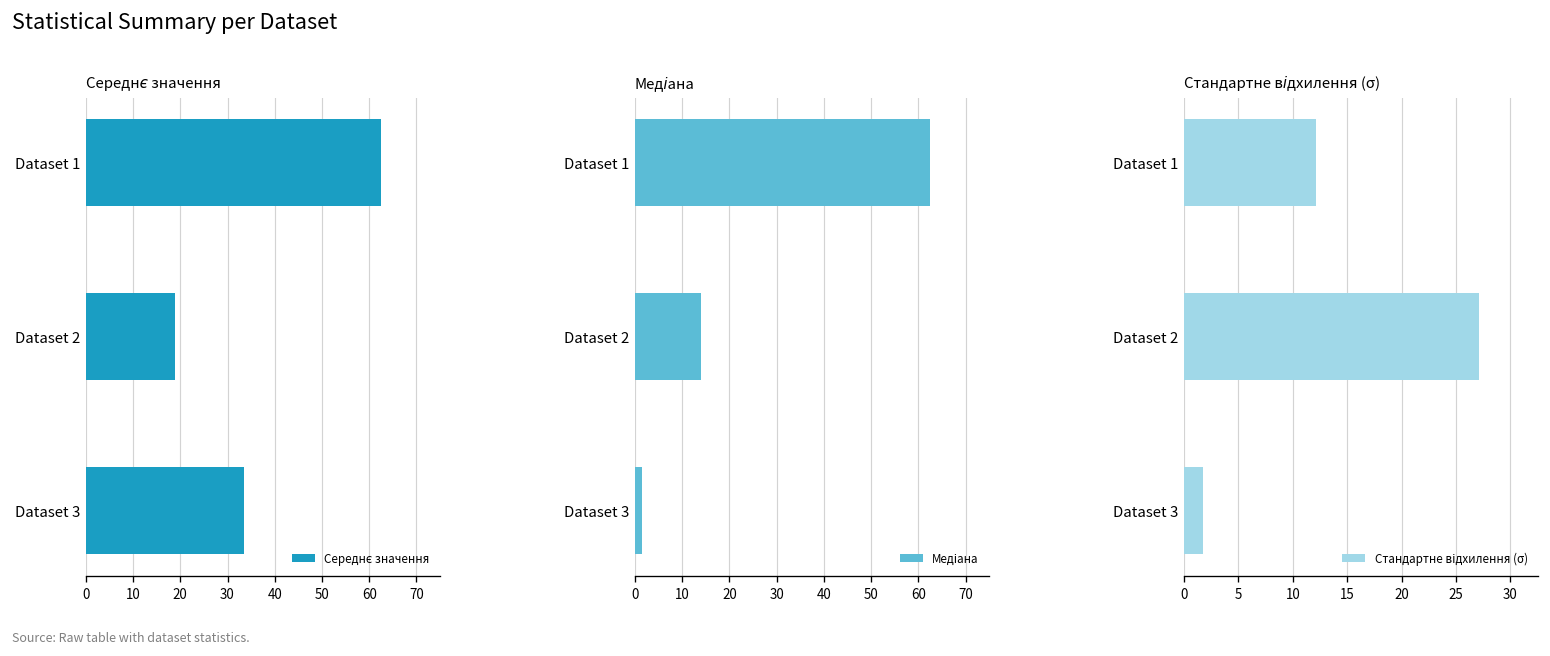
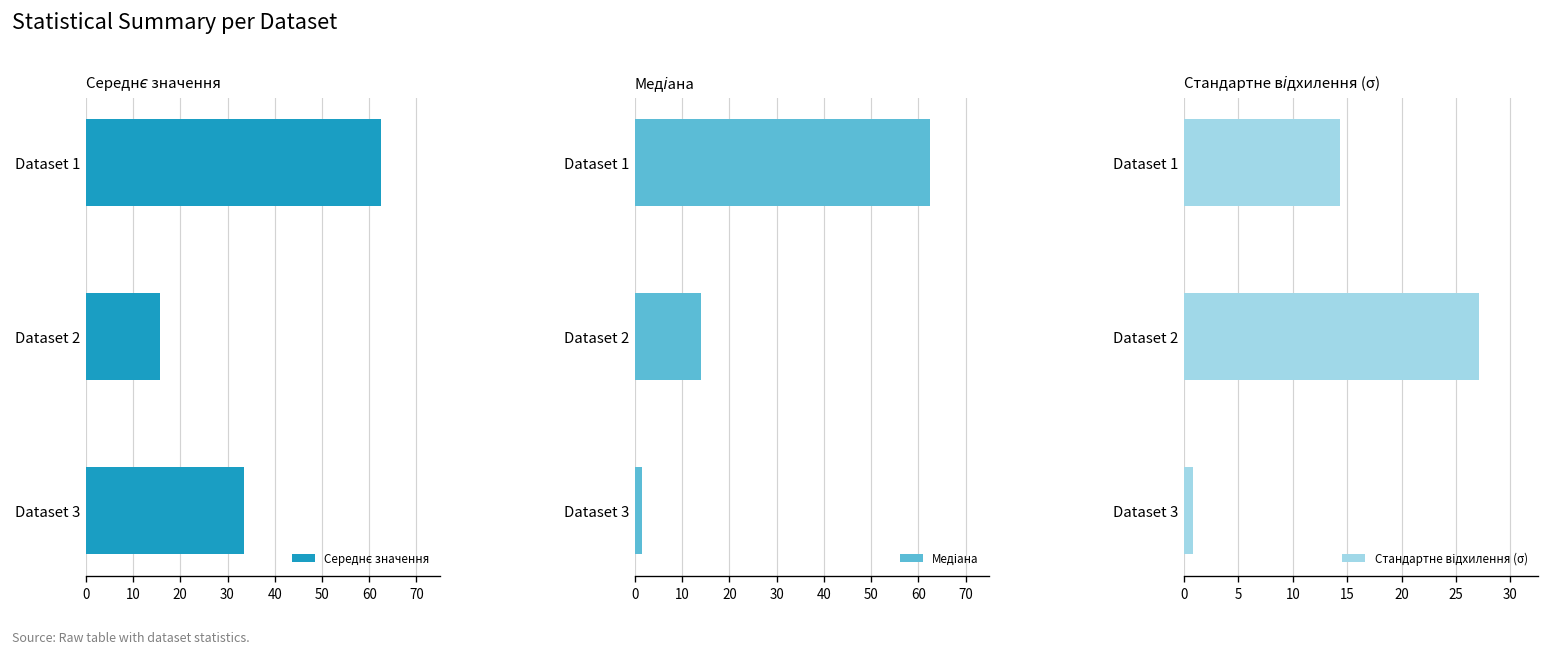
  {
    "Середнє значення": {
      "Dataset 1": 63,
-     "Dataset 2": 19,
+     "Dataset 2": 16,
      "Dataset 3": 34
    },
    "Медіана": {
      "Dataset 1": 63,
      "Dataset 2": 14,
      "Dataset 3": 1
    },
    "Стандартне відхилення (σ)": {
-     "Dataset 1": 12,
+     "Dataset 1": 14,
      "Dataset 2": 27,
-     "Dataset 3": 2
+     "Dataset 3": 1
    }
  }
